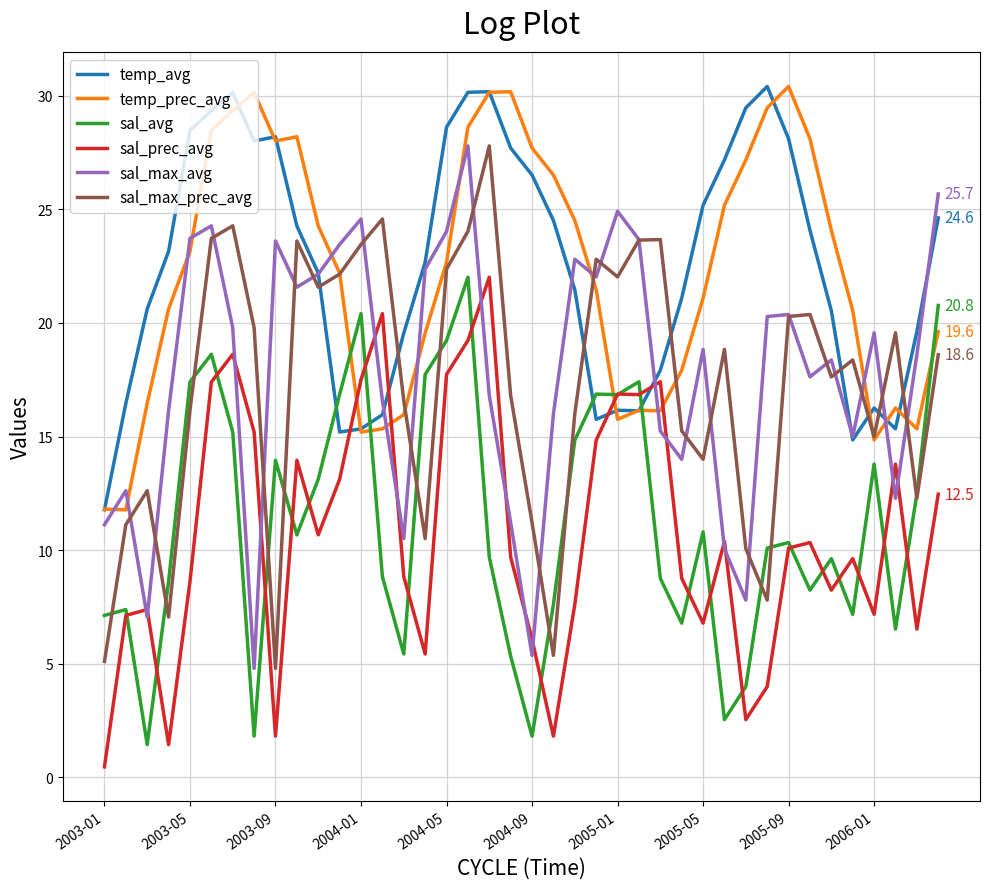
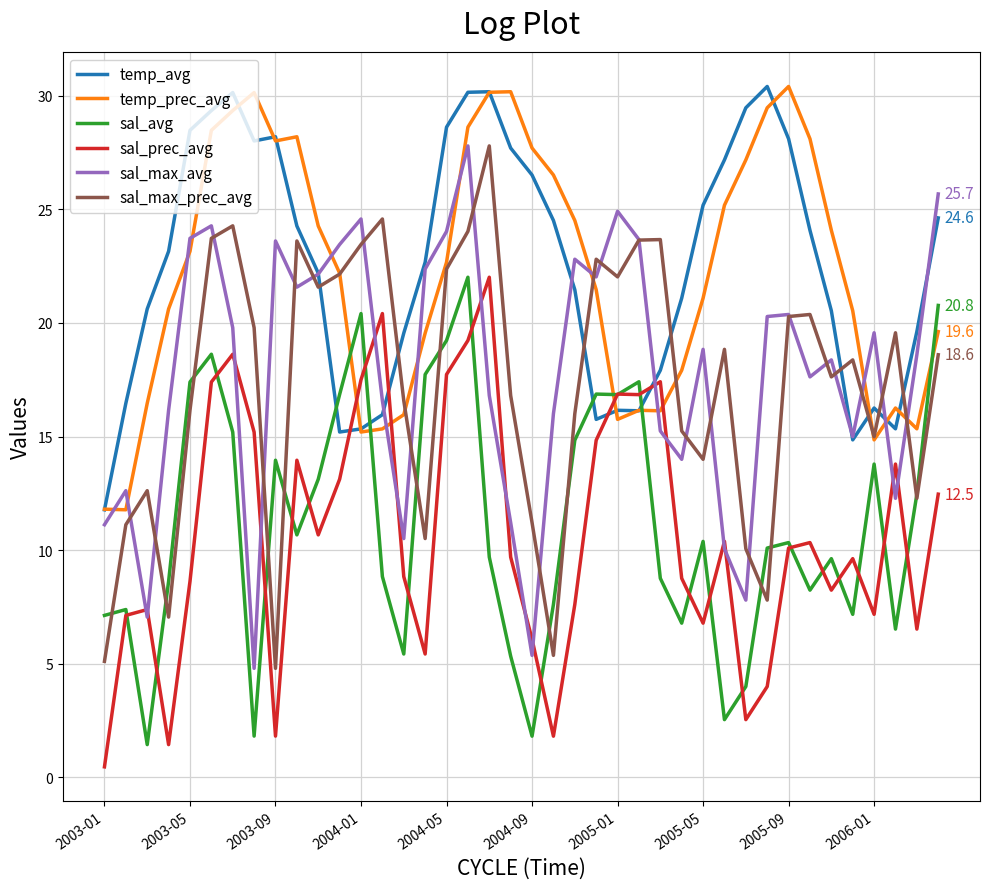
  {
    "temp_avg": {
      "2003-09": 28.2,
      "2004-01": 15.3,
      "2004-05": 28.6,
      "2004-09": 26.5,
      "2005-01": 16.2,
      "2005-05": 25.2,
      "2005-09": 28.1,
      "2006-01": 16.3
    },
    "temp_prec_avg": {
      "2003-05": 23.2,
      "2003-09": 28.0,
      "2004-01": 15.2,
      "2004-05": 22.7,
      "2004-09": 27.7,
      "2005-01": 15.8,
      "2005-05": 21.1,
      "2005-09": 30.4,
      "2006-01": 14.9
    },
    "sal_avg": {
      "2003-01": 7.1,
      "2003-05": 17.4,
      "2003-09": 14.0,
      "2004-01": 20.4,
      "2004-05": 19.2,
      "2004-09": 1.8,
-     "2005-05": 10.8,
+     "2005-05": 10.4,
      "2005-09": 10.3,
      "2006-01": 13.8
    },
    "sal_prec_avg": {
      "2003-01": 0.5,
      "2003-05": 8.6,
      "2003-09": 1.8,
      "2004-01": 17.5,
      "2004-05": 17.7,
      "2004-09": 6.1,
      "2005-05": 6.8,
      "2005-09": 10.1,
      "2006-01": 7.2
    },
    "sal_max_avg": {
      "2003-01": 11.1,
      "2003-05": 23.7,
      "2003-09": 23.6,
      "2004-01": 24.6,
      "2004-05": 24.0,
      "2004-09": 5.4,
      "2005-01": 24.9,
      "2005-05": 18.8,
      "2006-01": 19.6
    },
    "sal_max_prec_avg": {
      "2003-01": 5.1,
      "2003-05": 16.2,
      "2003-09": 4.8,
      "2004-01": 23.5,
      "2004-05": 22.4,
      "2004-09": 11.2,
      "2005-01": 22.0,
      "2005-05": 14.0,
      "2006-01": 15.0
    }
  }
